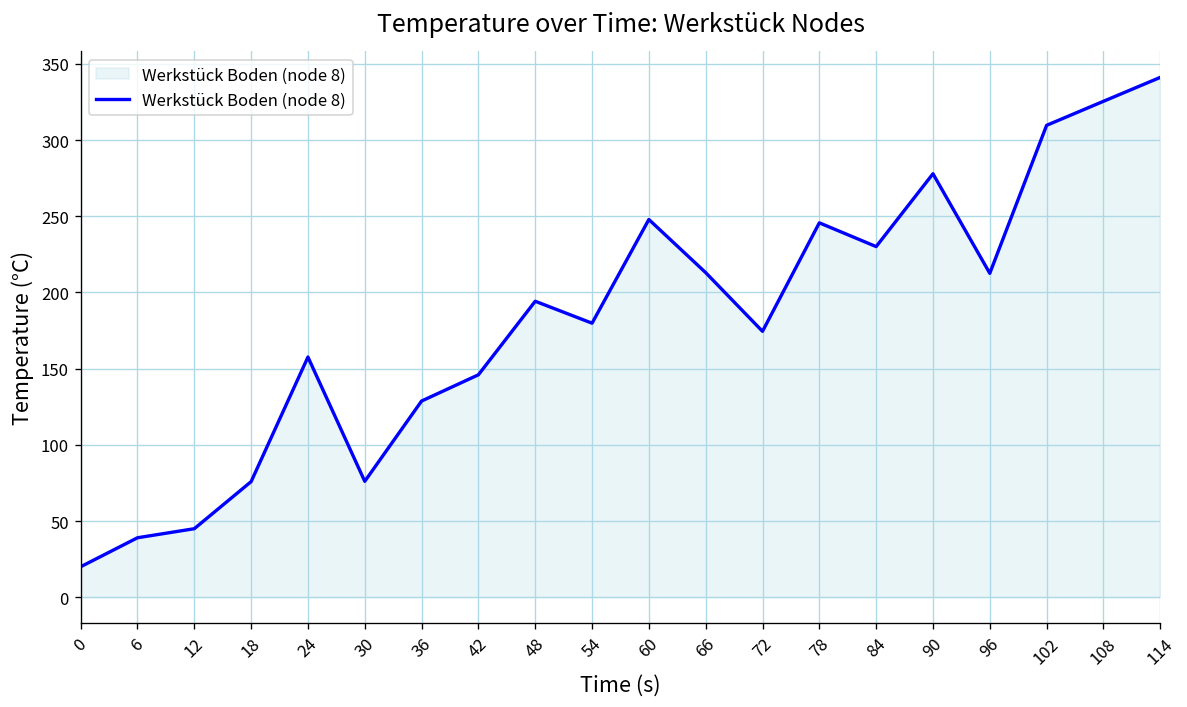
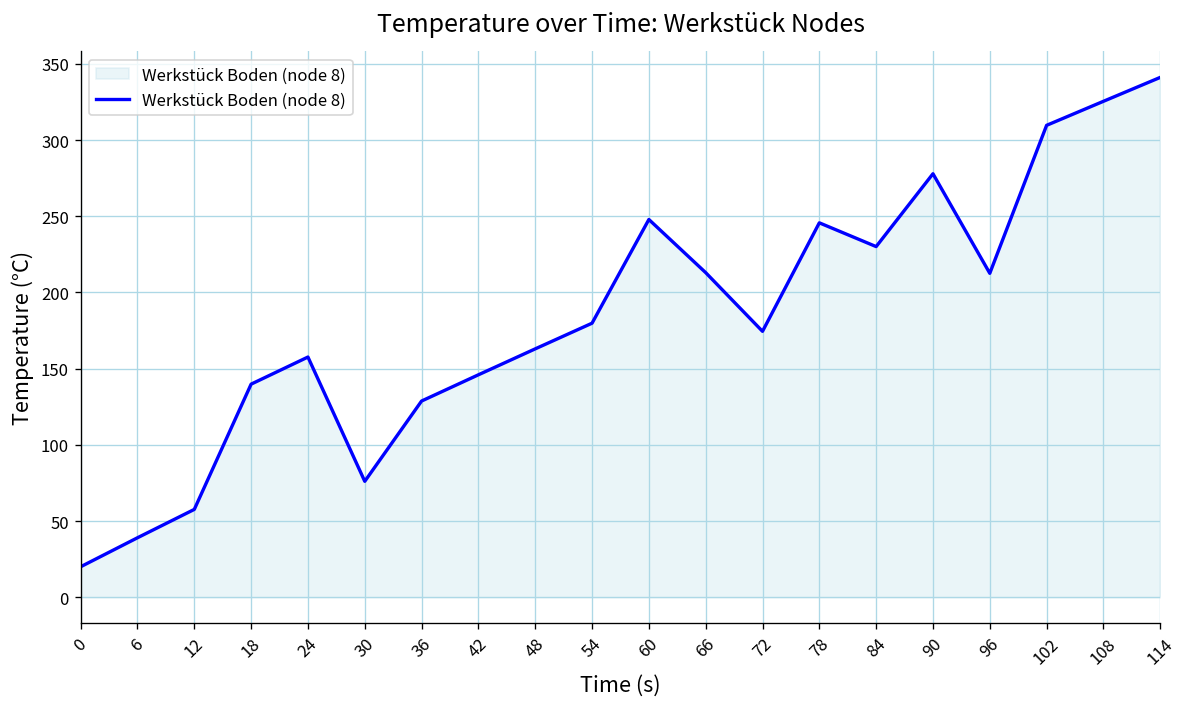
  {
    "0": 20,
    "6": 39,
-   "12": 45,
-   "18": 76,
+   "12": 58,
+   "18": 140,
    "24": 158,
    "30": 76,
    "36": 129,
    "42": 146,
-   "48": 194,
+   "48": 163,
    "54": 180,
    "60": 248,
    "66": 213,
    "72": 174,
    "78": 246,
    "84": 230,
    "90": 278,
    "96": 213,
    "102": 310,
    "108": 325,
    "114": 341
  }
